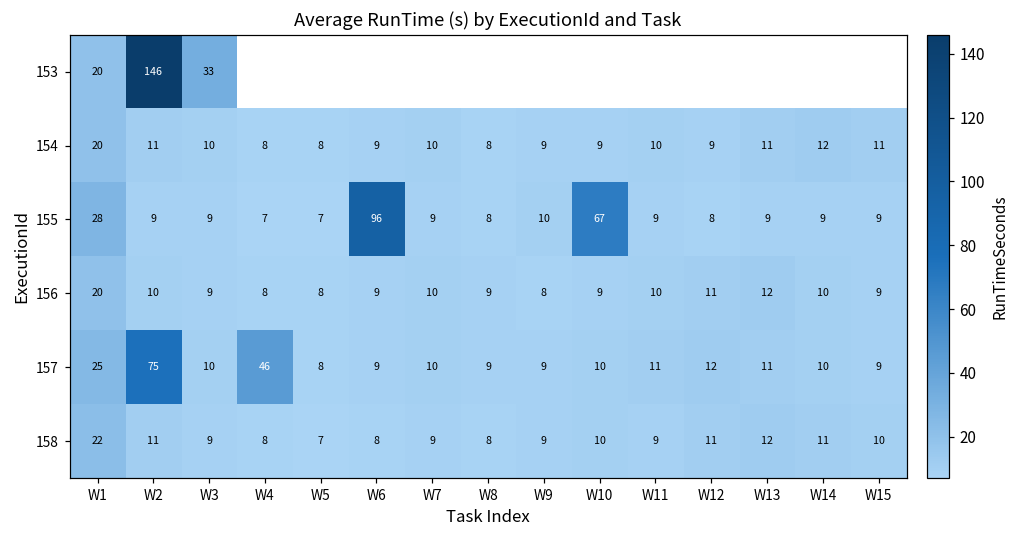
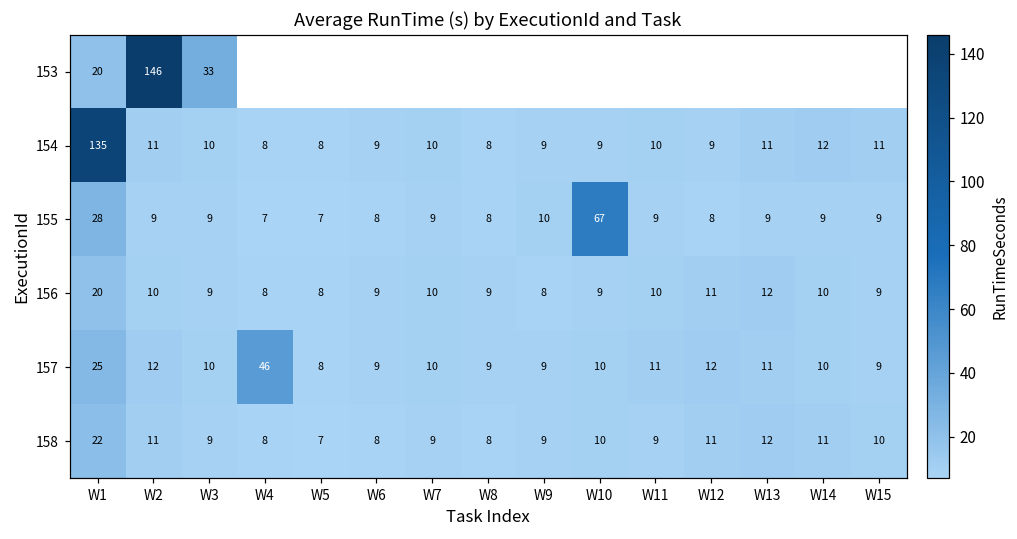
  {
    "153": {
      "W1": 20,
      "W2": 146,
      "W3": 33
    },
    "154": {
-     "W1": 20,
+     "W1": 135,
      "W2": 11,
      "W3": 10,
      "W4": 8,
      "W5": 8,
      "W6": 9,
      "W7": 10,
      "W8": 8,
      "W9": 9,
      "W10": 9,
      "W11": 10,
      "W12": 9,
      "W13": 11,
      "W14": 12,
      "W15": 11
    },
    "155": {
      "W1": 28,
      "W2": 9,
      "W3": 9,
      "W4": 7,
      "W5": 7,
-     "W6": 96,
+     "W6": 8,
      "W7": 9,
      "W8": 8,
      "W9": 10,
      "W10": 67,
      "W11": 9,
      "W12": 8,
      "W13": 9,
      "W14": 9,
      "W15": 9
    },
    "156": {
      "W1": 20,
      "W2": 10,
      "W3": 9,
      "W4": 8,
      "W5": 8,
      "W6": 9,
      "W7": 10,
      "W8": 9,
      "W9": 8,
      "W10": 9,
      "W11": 10,
      "W12": 11,
      "W13": 12,
      "W14": 10,
      "W15": 9
    },
    "157": {
      "W1": 25,
-     "W2": 75,
+     "W2": 12,
      "W3": 10,
      "W4": 46,
      "W5": 8,
      "W6": 9,
      "W7": 10,
      "W8": 9,
      "W9": 9,
      "W10": 10,
      "W11": 11,
      "W12": 12,
      "W13": 11,
      "W14": 10,
      "W15": 9
    },
    "158": {
      "W1": 22,
      "W2": 11,
      "W3": 9,
      "W4": 8,
      "W5": 7,
      "W6": 8,
      "W7": 9,
      "W8": 8,
      "W9": 9,
      "W10": 10,
      "W11": 9,
      "W12": 11,
      "W13": 12,
      "W14": 11,
      "W15": 10
    }
  }
